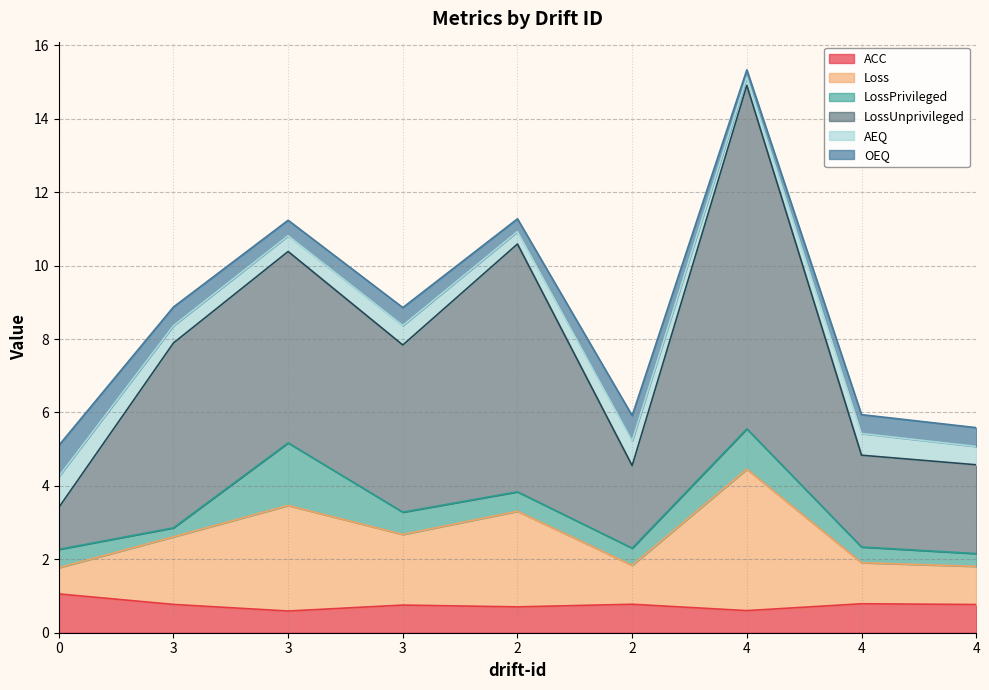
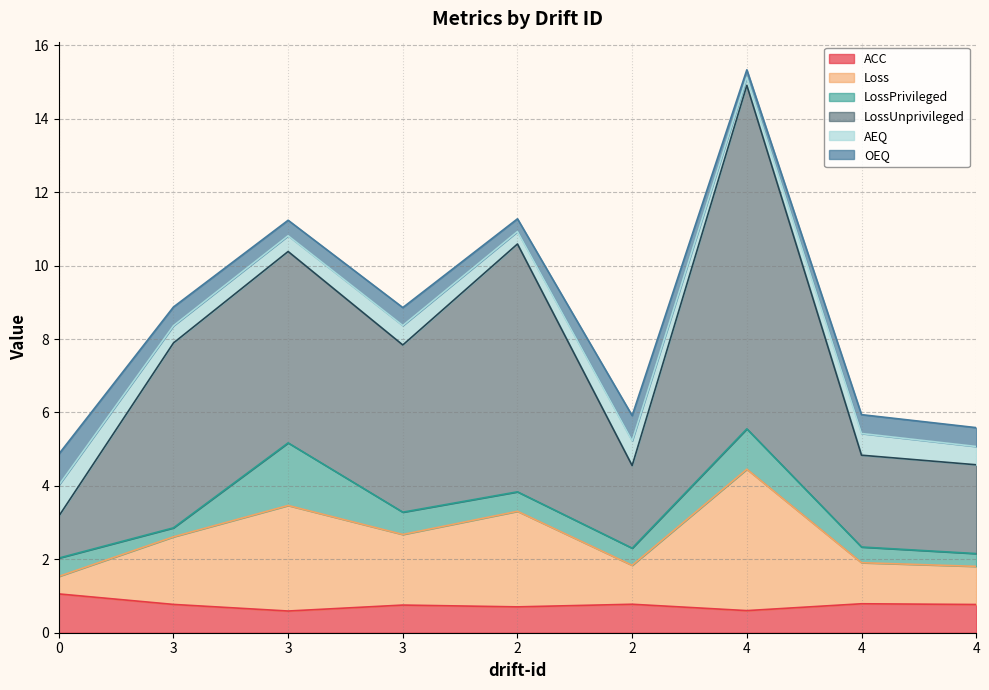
  {
    "ACC": {
      "0": 1.1
    },
    "Loss": {
-     "0": 0.7
+     "0": 0.5
    },
    "AEQ": {
      "0": 0.8
    }
  }
